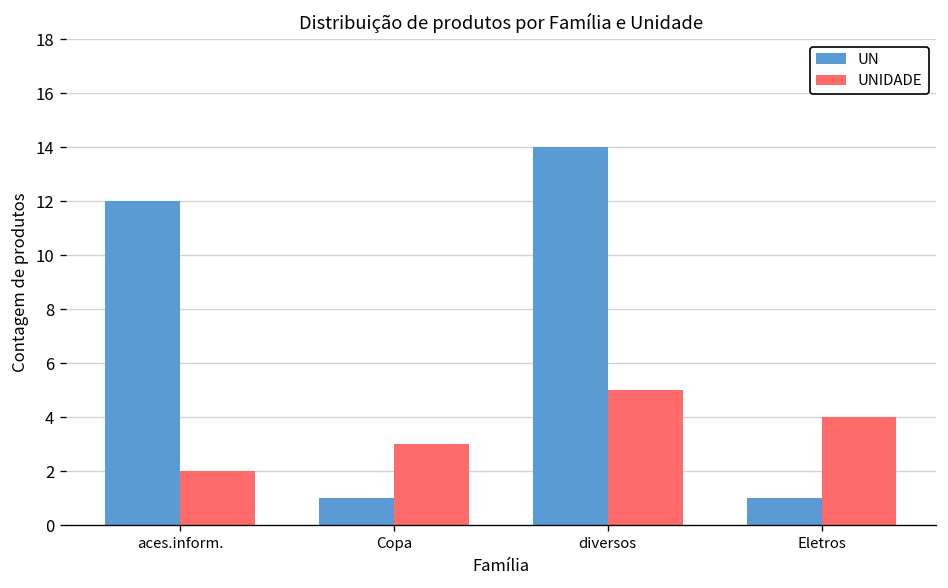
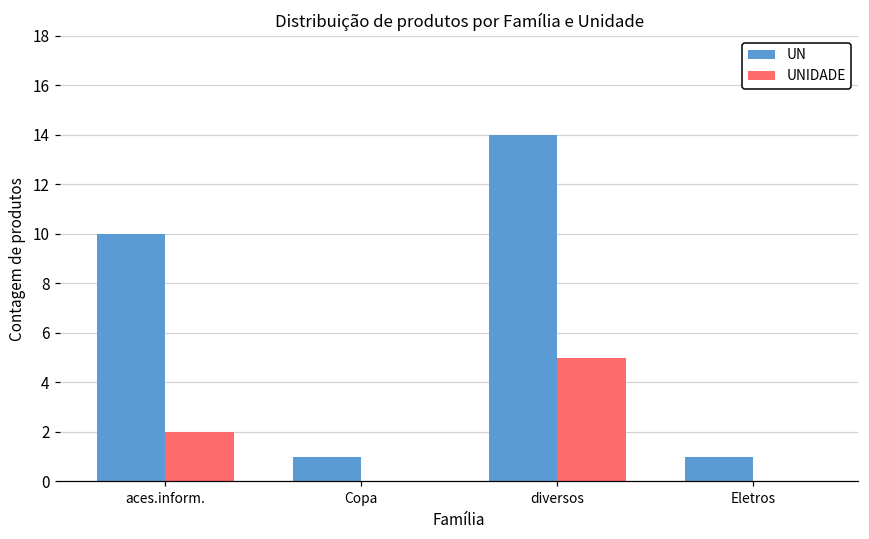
  {
    "UN": {
-     "aces.inform.": 12,
+     "aces.inform.": 10,
      "Copa": 1,
      "diversos": 14,
      "Eletros": 1
    },
    "UNIDADE": {
      "aces.inform.": 2,
-     "Copa": 3,
+     "Copa": 0,
      "diversos": 5,
-     "Eletros": 4
+     "Eletros": 0
    }
  }
